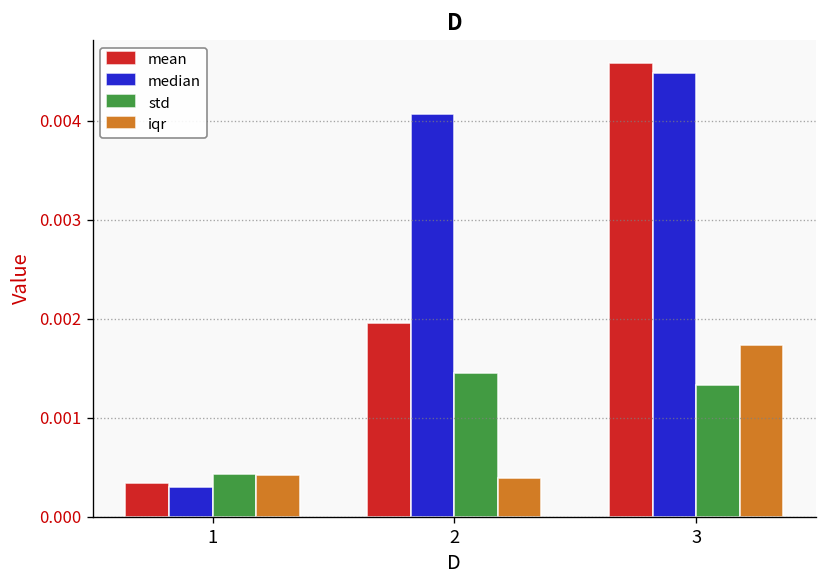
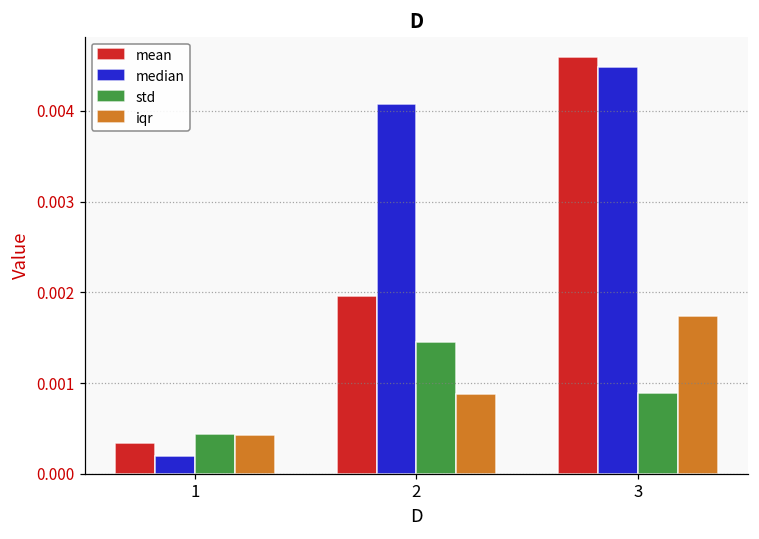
  {
    "mean": {
      "1": 0.0003,
      "2": 0.0020,
      "3": 0.0046
    },
    "median": {
-     "1": 0.0003,
+     "1": 0.0002,
      "2": 0.0041,
      "3": 0.0045
    },
    "std": {
      "1": 0.0004,
      "2": 0.0015,
-     "3": 0.0013
+     "3": 0.0009
    },
    "iqr": {
      "1": 0.0004,
-     "2": 0.0004,
+     "2": 0.0009,
      "3": 0.0017
    }
  }
